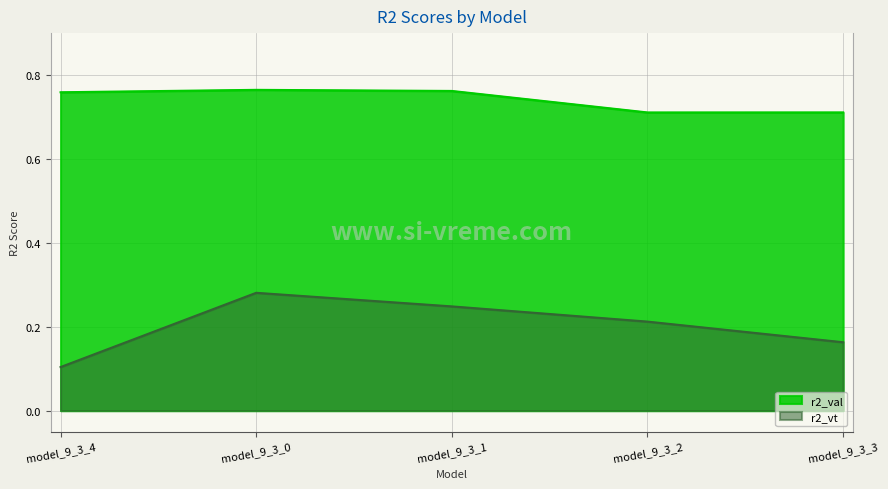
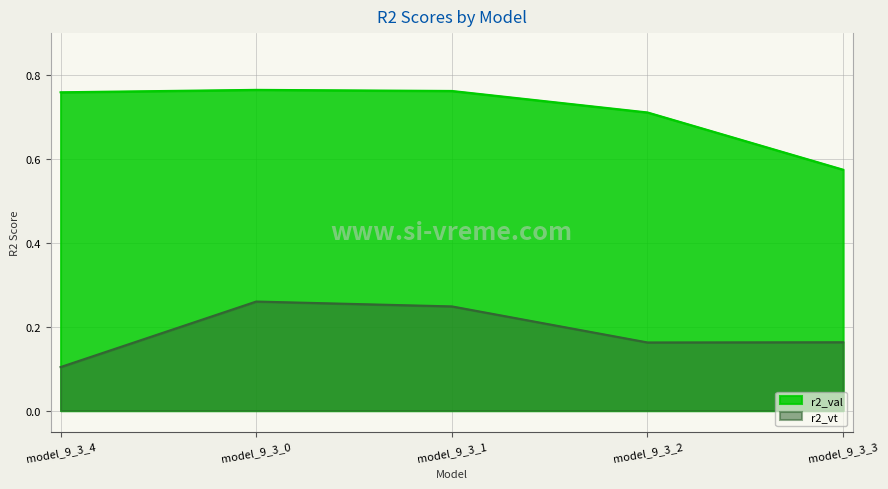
  {
    "r2_val": {
      "model_9_3_4": 0.76,
      "model_9_3_0": 0.76,
      "model_9_3_1": 0.76,
      "model_9_3_2": 0.71,
-     "model_9_3_3": 0.71
+     "model_9_3_3": 0.57
    },
    "r2_vt": {
      "model_9_3_4": 0.10,
-     "model_9_3_0": 0.28,
+     "model_9_3_0": 0.26,
      "model_9_3_1": 0.25,
-     "model_9_3_2": 0.21,
+     "model_9_3_2": 0.16,
      "model_9_3_3": 0.16
    }
  }
